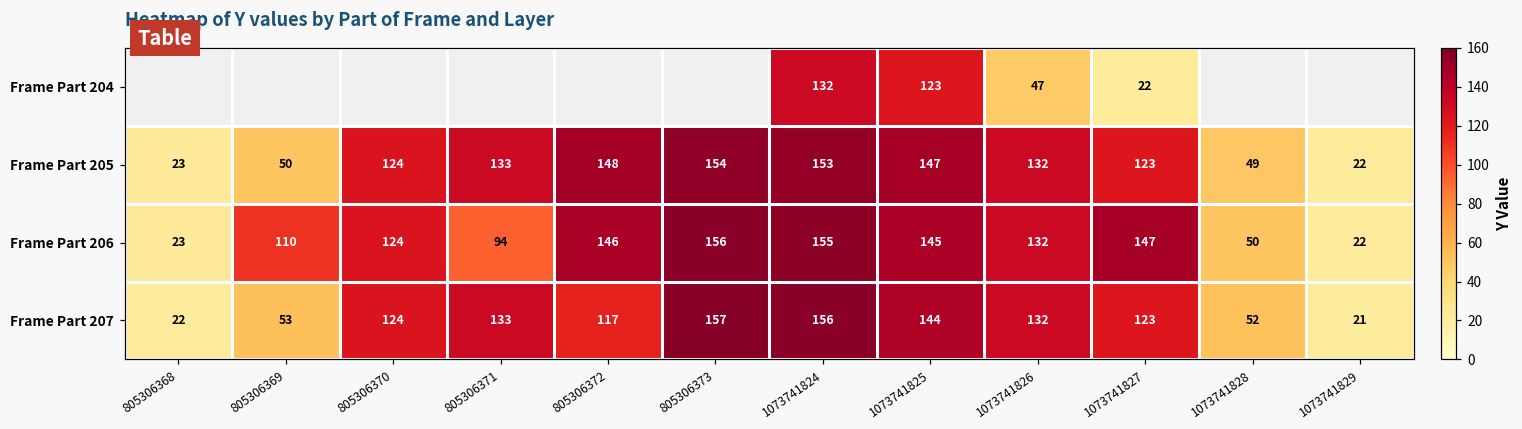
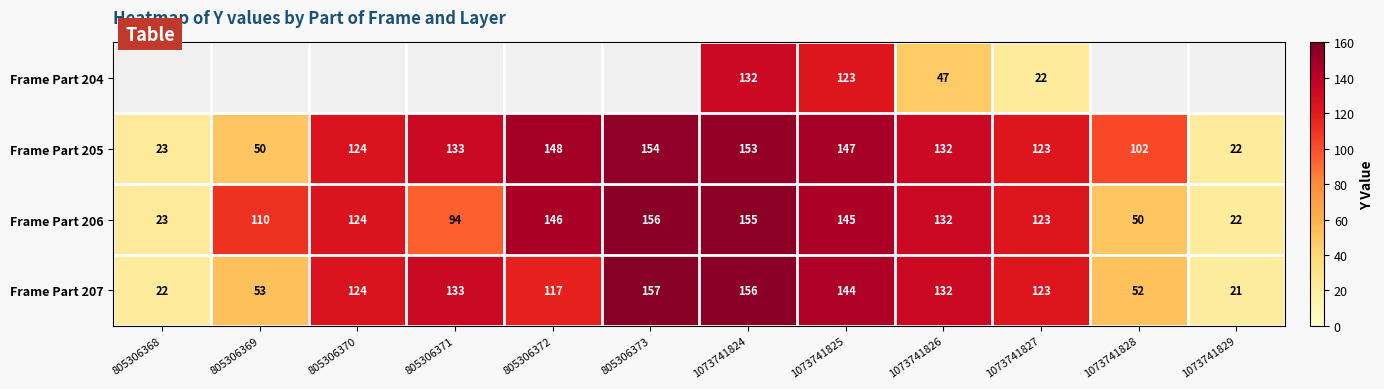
  {
    "Frame Part 204": {
      "1073741824": 132,
      "1073741825": 123,
      "1073741826": 47,
      "1073741827": 22
    },
    "Frame Part 205": {
      "805306368": 23,
      "805306369": 50,
      "805306370": 124,
      "805306371": 133,
      "805306372": 148,
      "805306373": 154,
      "1073741824": 153,
      "1073741825": 147,
      "1073741826": 132,
      "1073741827": 123,
-     "1073741828": 49,
+     "1073741828": 102,
      "1073741829": 22
    },
    "Frame Part 206": {
      "805306368": 23,
      "805306369": 110,
      "805306370": 124,
      "805306371": 94,
      "805306372": 146,
      "805306373": 156,
      "1073741824": 155,
      "1073741825": 145,
      "1073741826": 132,
-     "1073741827": 147,
+     "1073741827": 123,
      "1073741828": 50,
      "1073741829": 22
    },
    "Frame Part 207": {
      "805306368": 22,
      "805306369": 53,
      "805306370": 124,
      "805306371": 133,
      "805306372": 117,
      "805306373": 157,
      "1073741824": 156,
      "1073741825": 144,
      "1073741826": 132,
      "1073741827": 123,
      "1073741828": 52,
      "1073741829": 21
    }
  }
